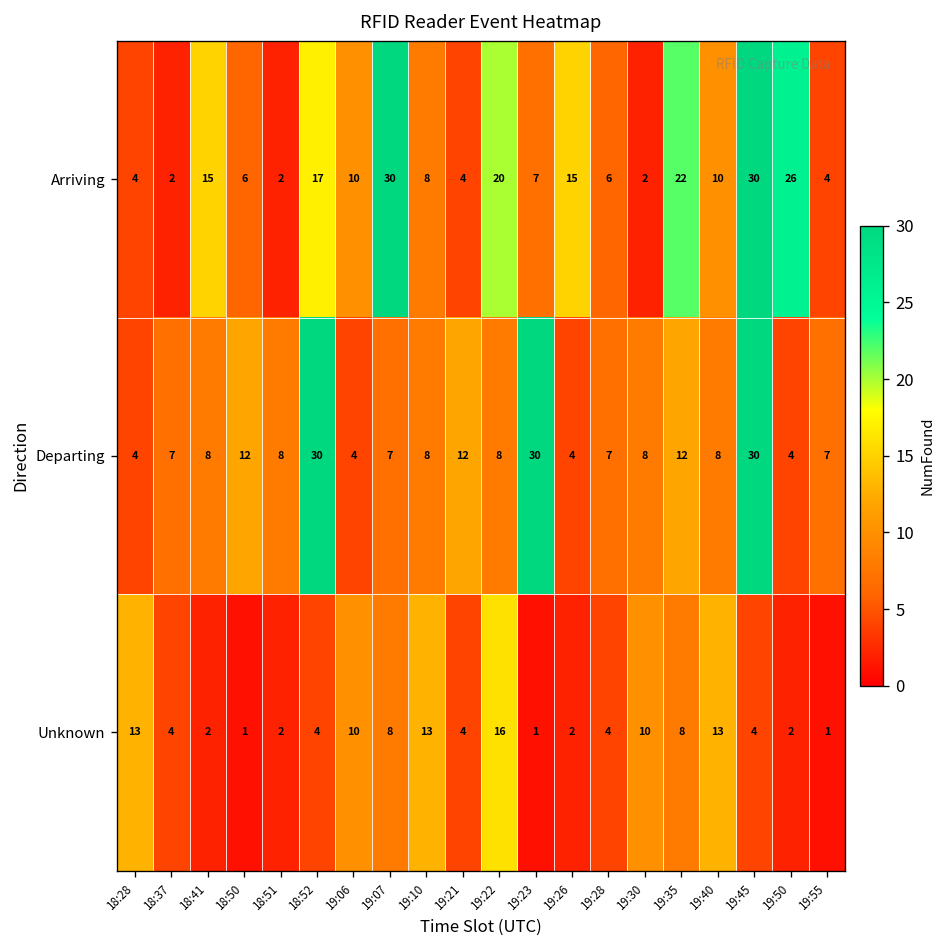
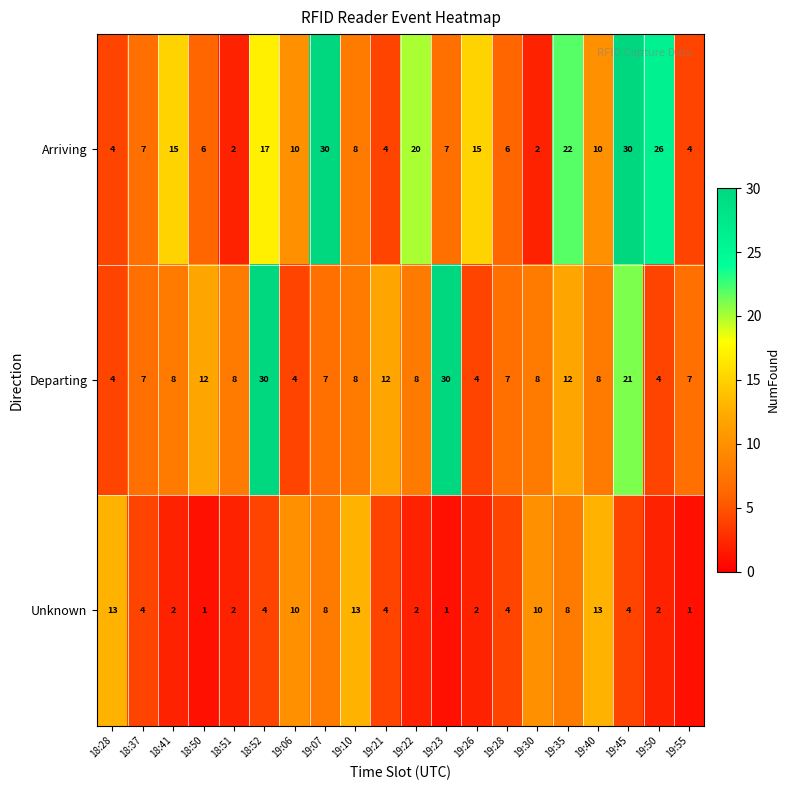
  {
    "Arriving": {
      "18:28": 4,
-     "18:37": 2,
+     "18:37": 7,
      "18:41": 15,
      "18:50": 6,
      "18:51": 2,
      "18:52": 17,
      "19:06": 10,
      "19:07": 30,
      "19:10": 8,
      "19:21": 4,
      "19:22": 20,
      "19:23": 7,
      "19:26": 15,
      "19:28": 6,
      "19:30": 2,
      "19:35": 22,
      "19:40": 10,
      "19:45": 30,
      "19:55": 4
    },
    "Departing": {
      "18:28": 4,
      "18:37": 7,
      "18:41": 8,
      "18:50": 12,
      "18:51": 8,
      "18:52": 30,
      "19:06": 4,
      "19:07": 7,
      "19:10": 8,
      "19:21": 12,
      "19:22": 8,
      "19:23": 30,
      "19:26": 4,
      "19:28": 7,
      "19:30": 8,
      "19:35": 12,
      "19:40": 8,
-     "19:45": 30,
+     "19:45": 21,
      "19:50": 4,
      "19:55": 7
    },
    "Unknown": {
      "18:28": 13,
      "18:37": 4,
      "18:41": 2,
      "18:50": 1,
      "18:51": 2,
      "18:52": 4,
      "19:06": 10,
      "19:07": 8,
      "19:10": 13,
      "19:21": 4,
-     "19:22": 16,
+     "19:22": 2,
      "19:23": 1,
      "19:26": 2,
      "19:28": 4,
      "19:30": 10,
      "19:35": 8,
      "19:40": 13,
      "19:45": 4,
      "19:50": 2,
      "19:55": 1
    }
  }
